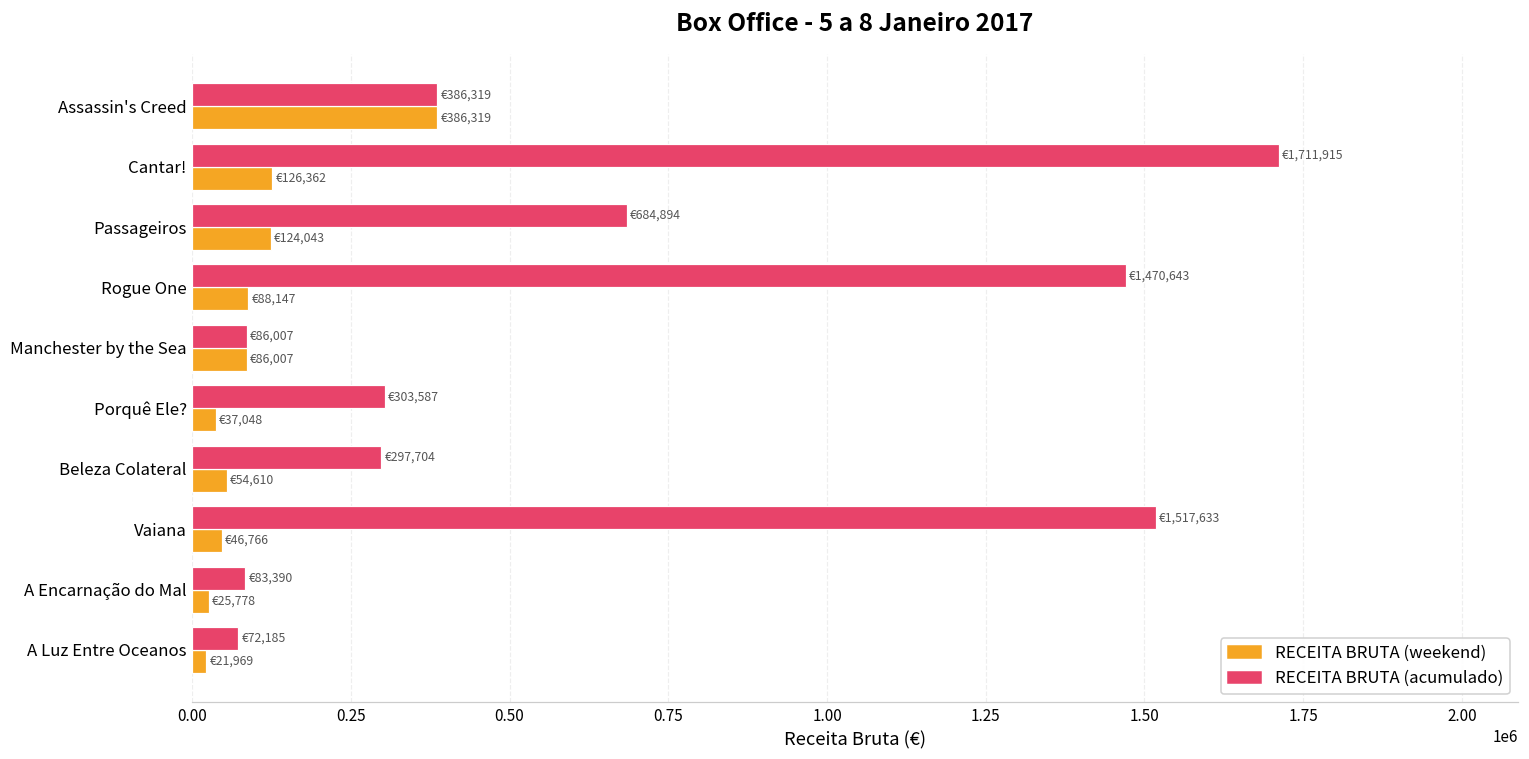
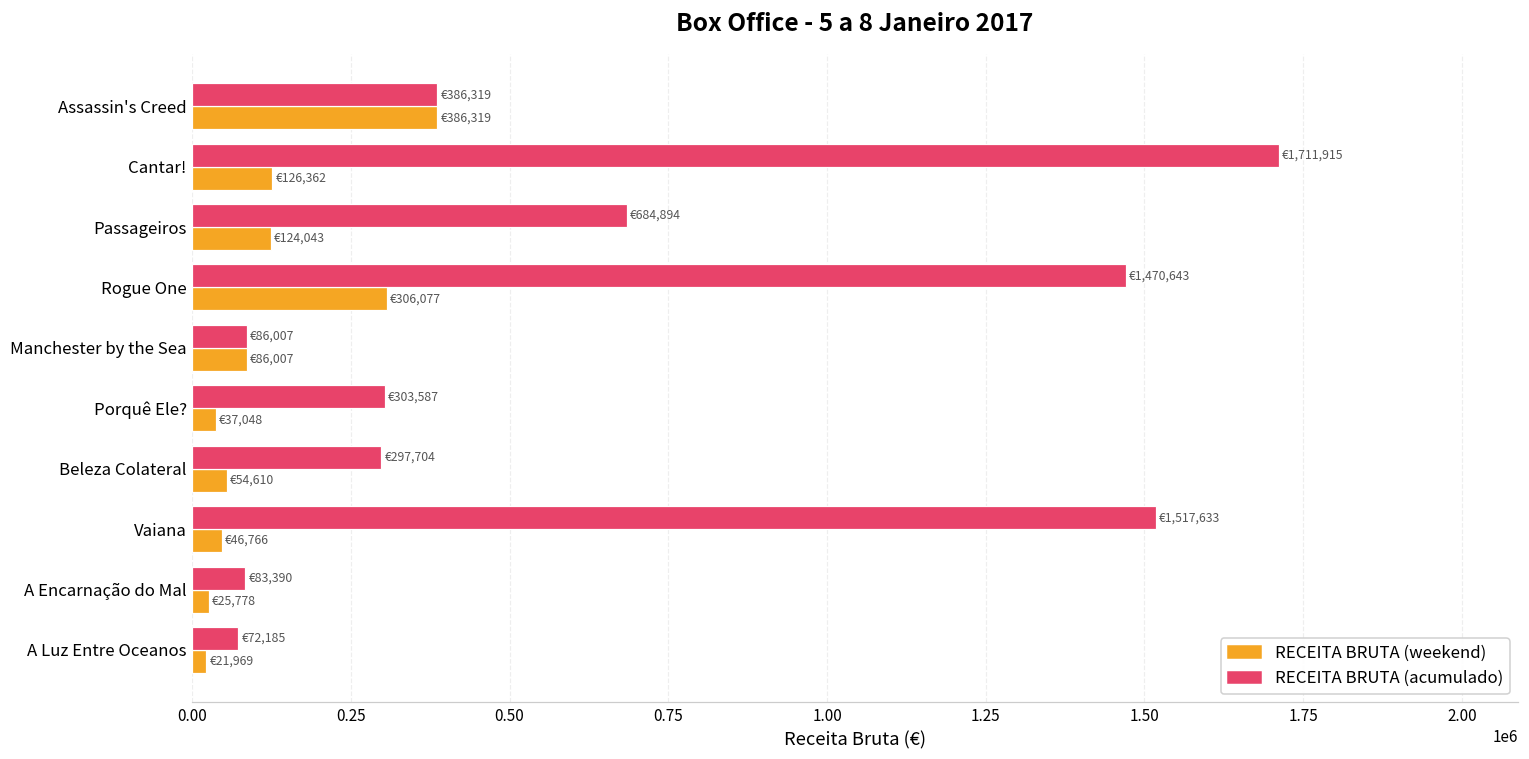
  {
    "RECEITA BRUTA (weekend)": {
      "Assassin's Creed": "€386,319",
      "Cantar!": "€126,362",
      "Passageiros": "€124,043",
-     "Rogue One": "€88,147",
+     "Rogue One": "€306,077",
      "Manchester by the Sea": "€86,007",
      "Porquê Ele?": "€37,048",
      "Beleza Colateral": "€54,610",
      "Vaiana": "€46,766",
      "A Encarnação do Mal": "€25,778",
      "A Luz Entre Oceanos": "€21,969"
    },
    "RECEITA BRUTA (acumulado)": {
      "Assassin's Creed": "€386,319",
      "Cantar!": "€1,711,915",
      "Passageiros": "€684,894",
      "Rogue One": "€1,470,643",
      "Manchester by the Sea": "€86,007",
      "Porquê Ele?": "€303,587",
      "Beleza Colateral": "€297,704",
      "Vaiana": "€1,517,633",
      "A Encarnação do Mal": "€83,390",
      "A Luz Entre Oceanos": "€72,185"
    }
  }
